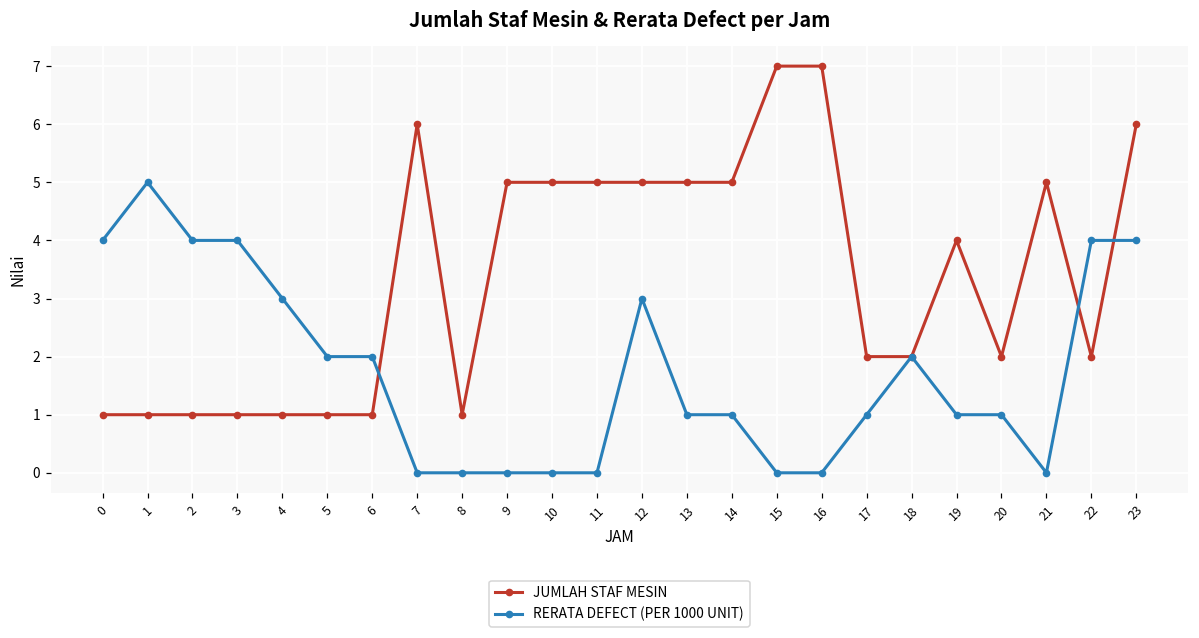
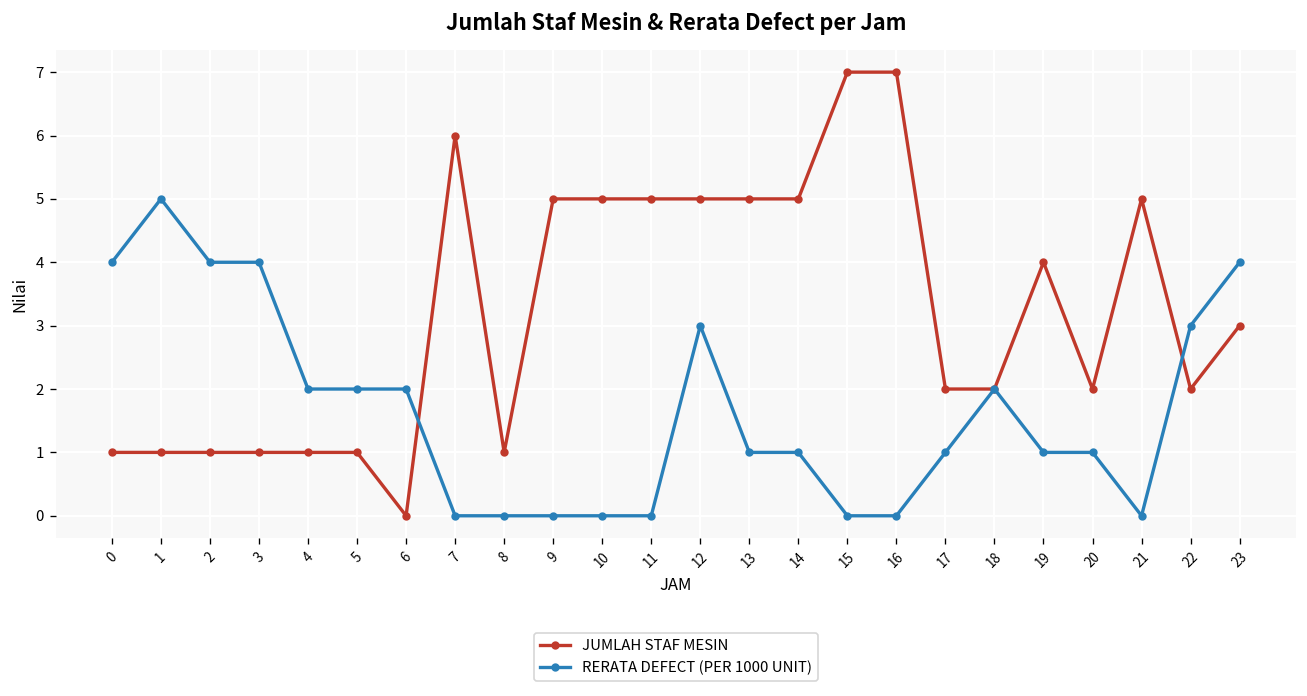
  {
    "JUMLAH STAF MESIN": {
      "0": 1,
      "1": 1,
      "2": 1,
      "3": 1,
      "4": 1,
      "5": 1,
-     "6": 1,
+     "6": 0,
      "7": 6,
      "8": 1,
      "9": 5,
      "10": 5,
      "11": 5,
      "12": 5,
      "13": 5,
      "14": 5,
      "15": 7,
      "16": 7,
      "17": 2,
      "19": 4,
      "20": 2,
      "21": 5,
      "22": 2,
-     "23": 6
+     "23": 3
    },
    "RERATA DEFECT (PER 1000 UNIT)": {
      "0": 4,
      "1": 5,
      "2": 4,
      "3": 4,
-     "4": 3,
+     "4": 2,
      "5": 2,
      "6": 2,
      "7": 0,
      "8": 0,
      "9": 0,
      "10": 0,
      "11": 0,
      "12": 3,
      "13": 1,
      "14": 1,
      "15": 0,
      "16": 0,
      "17": 1,
      "19": 1,
      "20": 1,
      "21": 0,
-     "22": 4,
+     "22": 3,
      "23": 4
    }
  }
